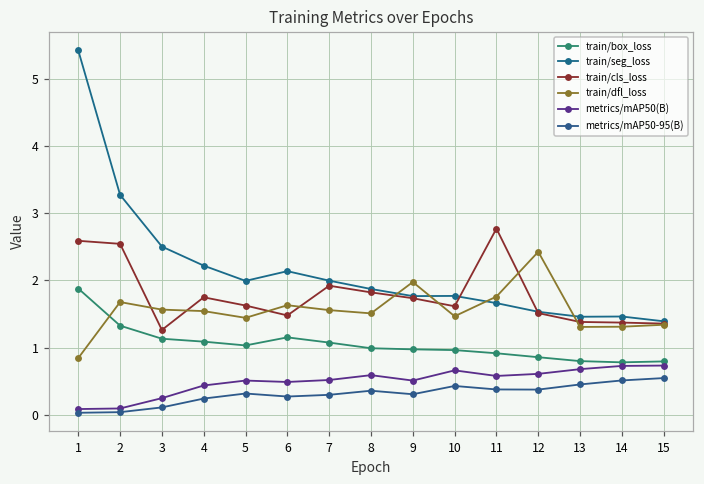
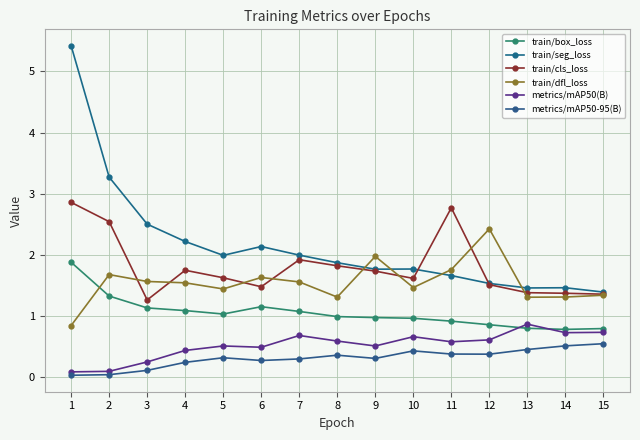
  {
    "train/cls_loss": {
-     "1": 2.6,
+     "1": 2.9,
      "2": 2.5,
      "3": 1.3,
      "4": 1.7,
      "5": 1.6,
      "6": 1.5,
      "7": 1.9,
      "8": 1.8,
      "10": 1.6,
      "11": 2.8,
      "13": 1.4,
      "14": 1.4
    },
    "train/dfl_loss": {
      "1": 0.8,
      "2": 1.7,
      "3": 1.6,
      "4": 1.5,
      "5": 1.4,
      "6": 1.6,
      "7": 1.6,
-     "8": 1.5,
+     "8": 1.3,
      "9": 2.0,
      "10": 1.5,
      "11": 1.8,
      "12": 2.4,
      "13": 1.3,
      "14": 1.3
    },
    "metrics/mAP50(B)": {
      "1": 0.1,
      "2": 0.1,
      "3": 0.2,
      "4": 0.4,
      "5": 0.5,
      "6": 0.5,
-     "7": 0.5,
+     "7": 0.7,
      "8": 0.6,
      "9": 0.5,
      "10": 0.7,
      "11": 0.6,
      "12": 0.6,
-     "13": 0.7,
+     "13": 0.9,
      "14": 0.7,
      "15": 0.7
    }
  }
